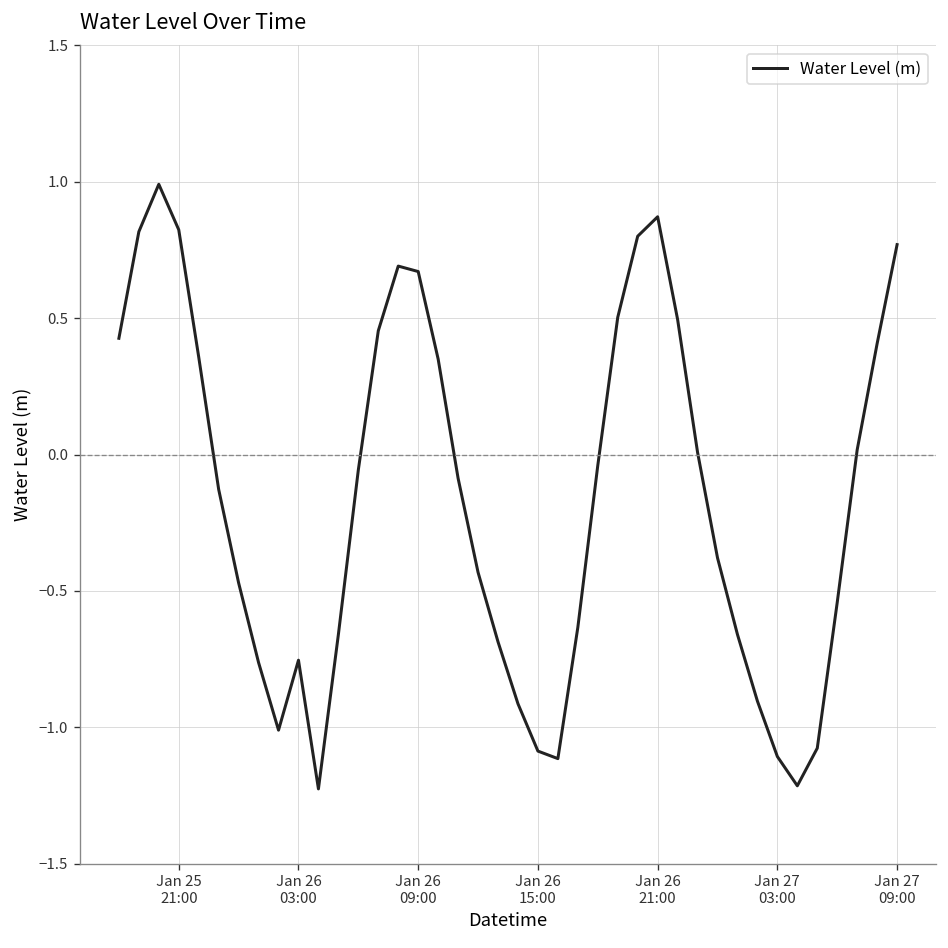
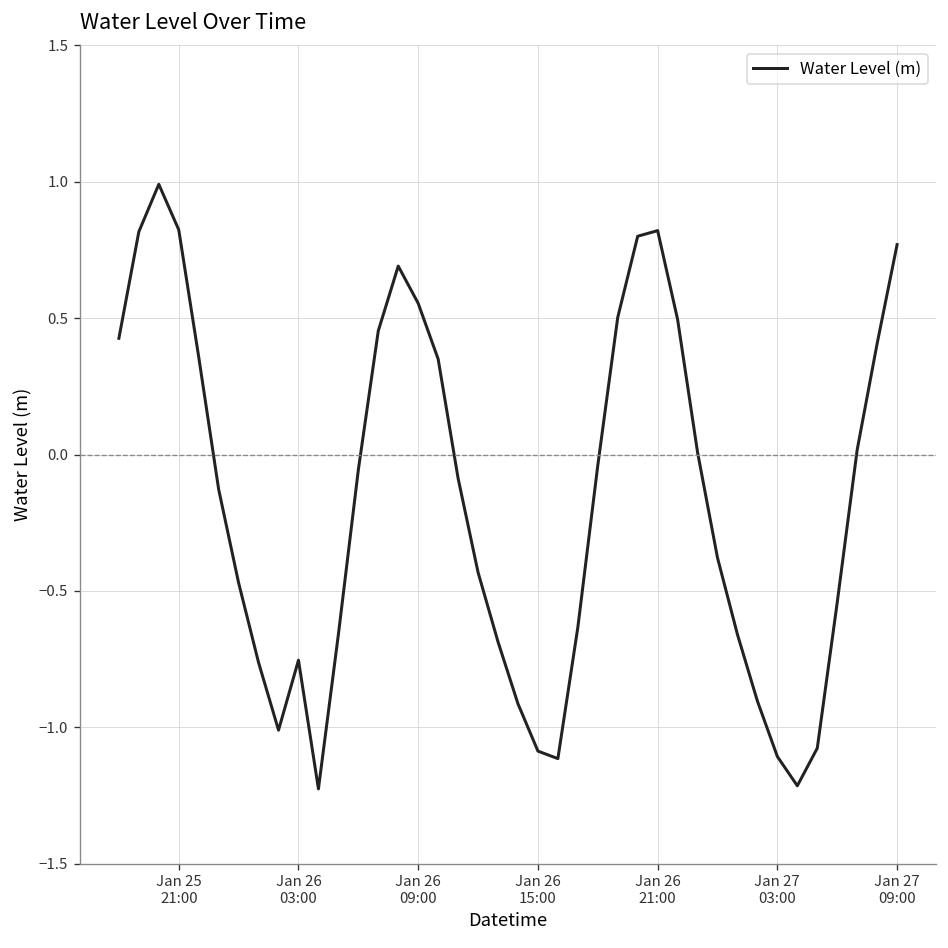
  {
    "Jan 25 21:00": 0.82,
    "Jan 26 03:00": -0.75,
-   "Jan 26 09:00": 0.67,
+   "Jan 26 09:00": 0.55,
    "Jan 26 15:00": -1.09,
-   "Jan 26 21:00": 0.87,
+   "Jan 26 21:00": 0.82,
    "Jan 27 03:00": -1.11,
    "Jan 27 09:00": 0.77
  }
